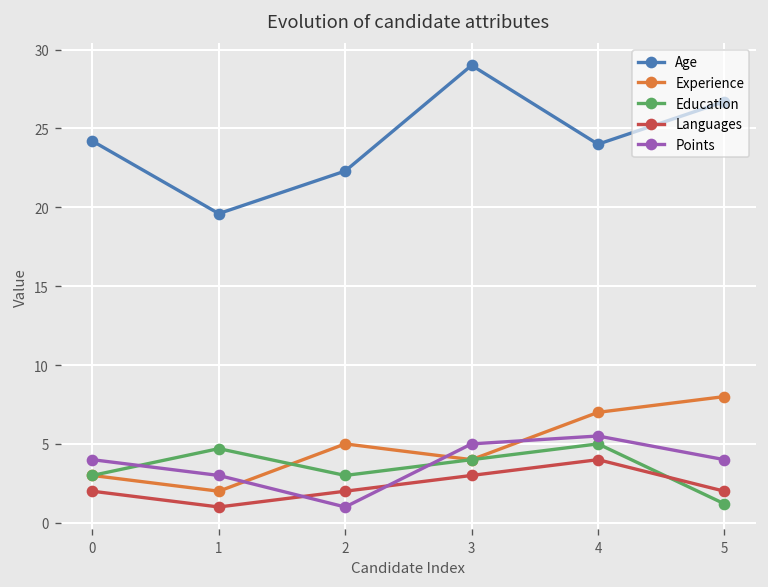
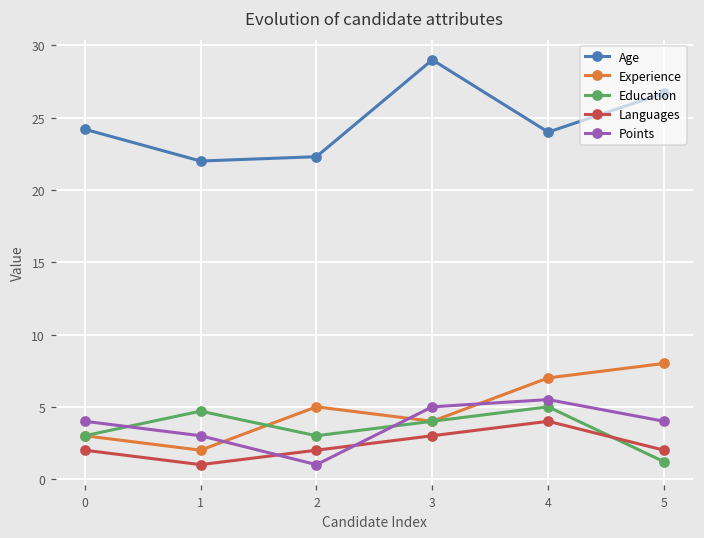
  {
    "Age": {
      "0": 24.2,
-     "1": 19.6,
+     "1": 22.0,
      "2": 22.3,
      "3": 29.0,
      "4": 24.0
    },
    "Education": {
      "1": 4.7,
      "2": 3.0,
      "4": 5.0,
      "5": 1.2
    },
    "Points": {
      "0": 4.0,
      "1": 3.0,
      "2": 1.0,
      "3": 5.0,
      "4": 5.5,
      "5": 4.0
    }
  }
